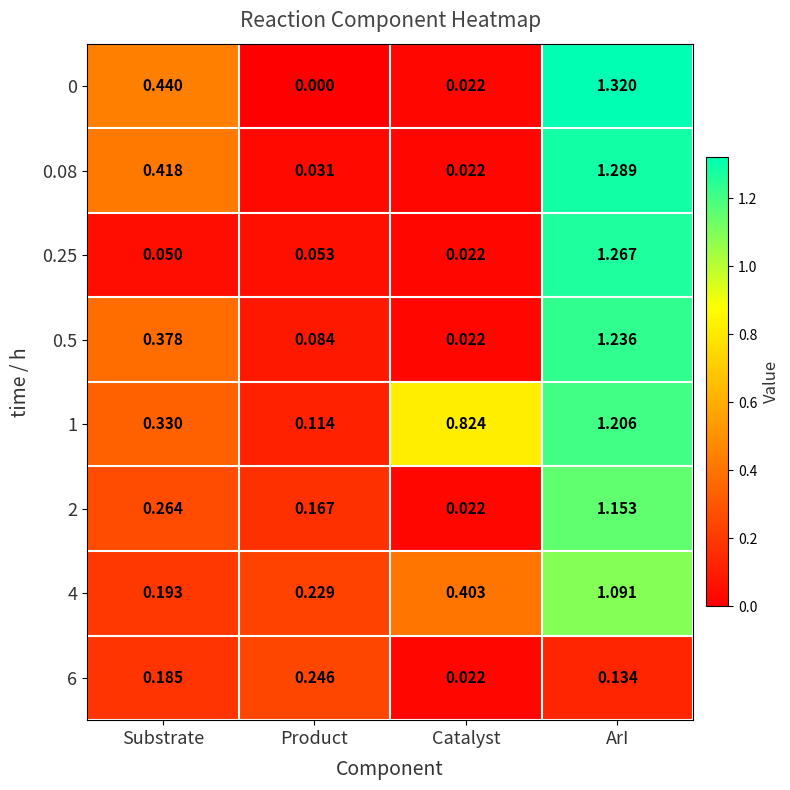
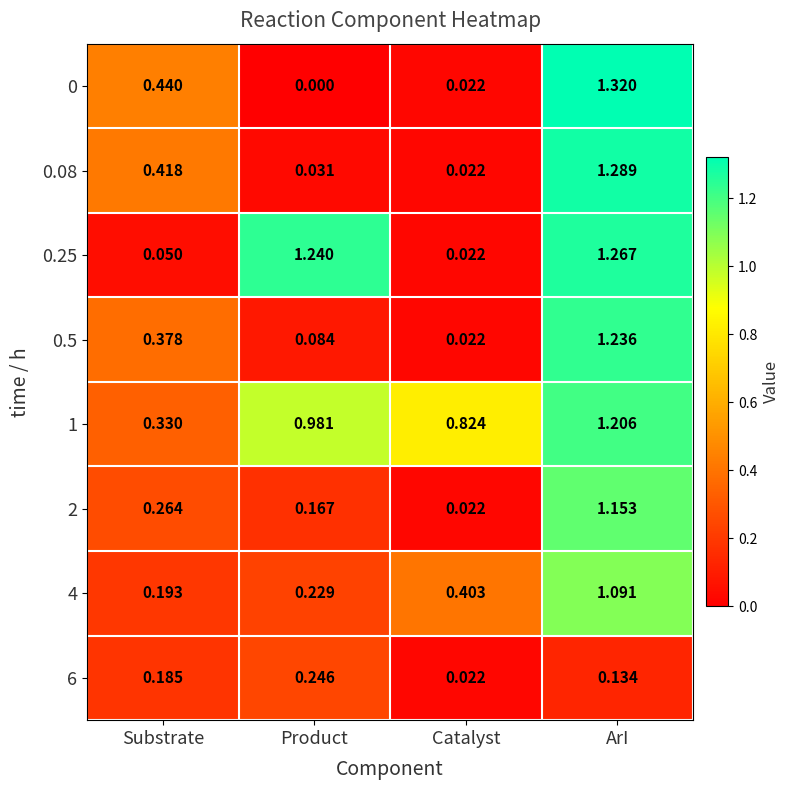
  {
    "0": {
      "Substrate": 0.440,
      "Product": 0.000,
      "Catalyst": 0.022,
      "ArI": 1.320
    },
    "0.08": {
      "Substrate": 0.418,
      "Product": 0.031,
      "Catalyst": 0.022,
      "ArI": 1.289
    },
    "0.25": {
      "Substrate": 0.050,
-     "Product": 0.053,
+     "Product": 1.240,
      "Catalyst": 0.022,
      "ArI": 1.267
    },
    "0.5": {
      "Substrate": 0.378,
      "Product": 0.084,
      "Catalyst": 0.022,
      "ArI": 1.236
    },
    "1": {
      "Substrate": 0.330,
-     "Product": 0.114,
+     "Product": 0.981,
      "Catalyst": 0.824,
      "ArI": 1.206
    },
    "2": {
      "Substrate": 0.264,
      "Product": 0.167,
      "Catalyst": 0.022,
      "ArI": 1.153
    },
    "4": {
      "Substrate": 0.193,
      "Product": 0.229,
      "Catalyst": 0.403,
      "ArI": 1.091
    },
    "6": {
      "Substrate": 0.185,
      "Product": 0.246,
      "Catalyst": 0.022,
      "ArI": 0.134
    }
  }
